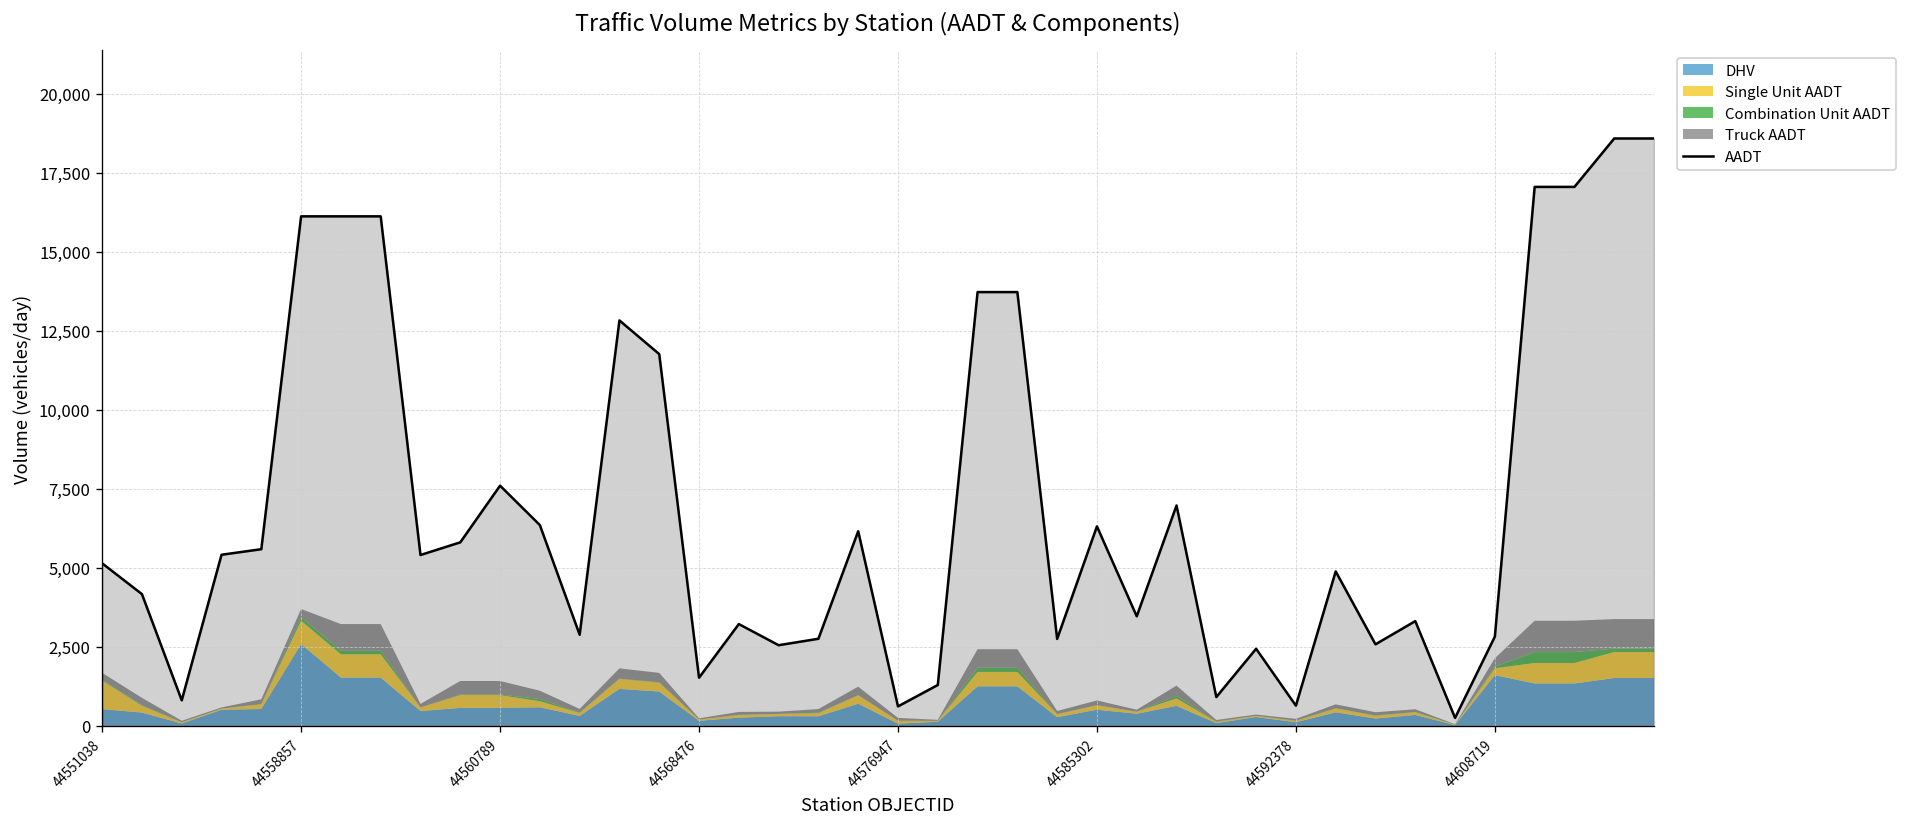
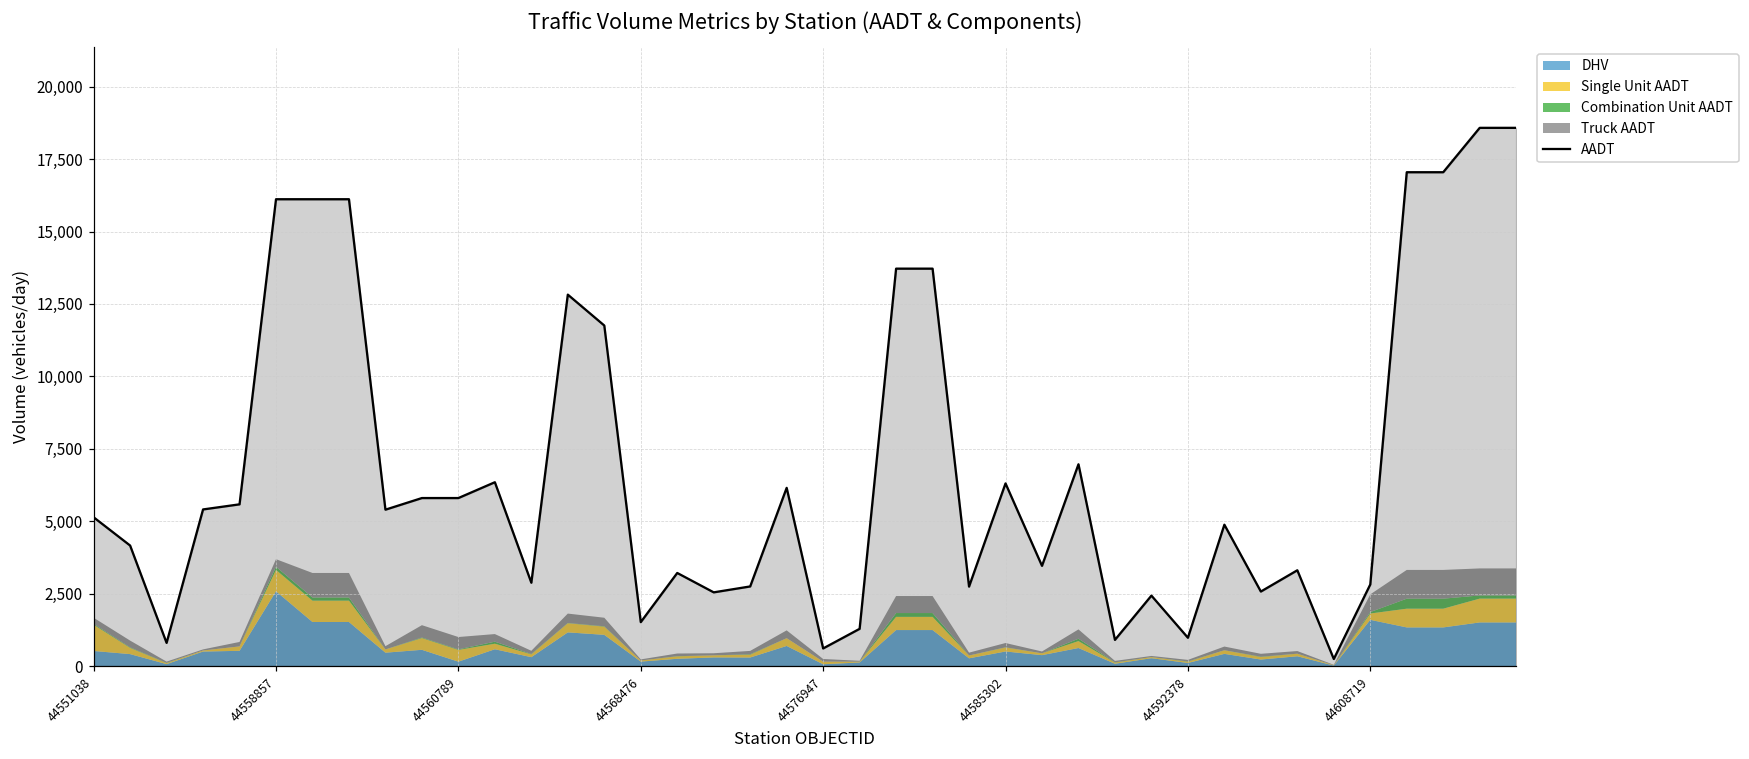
  {
    "AADT": {
      "44551038": "5,100",
      "44558857": "16,100",
-     "44560789": "7,600",
+     "44560789": "5,800",
      "44568476": "1,500",
      "44576947": "600",
      "44585302": "6,300",
-     "44592378": "600",
+     "44592378": "1,000",
      "44608719": "2,800"
    },
    "DHV": {
      "44551038": "500",
      "44558857": "2,600",
-     "44560789": "600",
+     "44560789": "200",
      "44585302": "500",
      "44608719": "1,600"
    },
    "Single Unit AADT": {
      "44558857": "700"
    },
    "Combination Unit AADT": {
      "44558857": "100"
    },
    "Truck AADT": {
      "44551038": "200",
      "44558857": "300",
      "44560789": "400",
      "44585302": "100",
-     "44608719": "300"
+     "44608719": "600"
    }
  }
